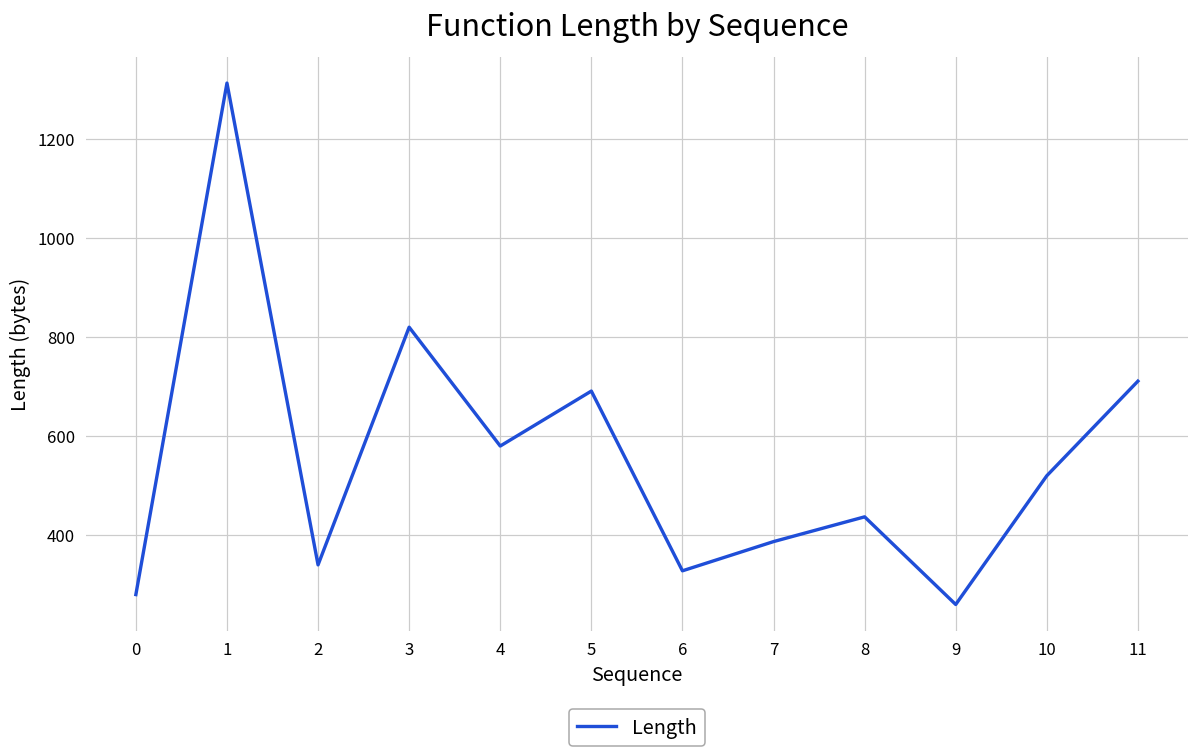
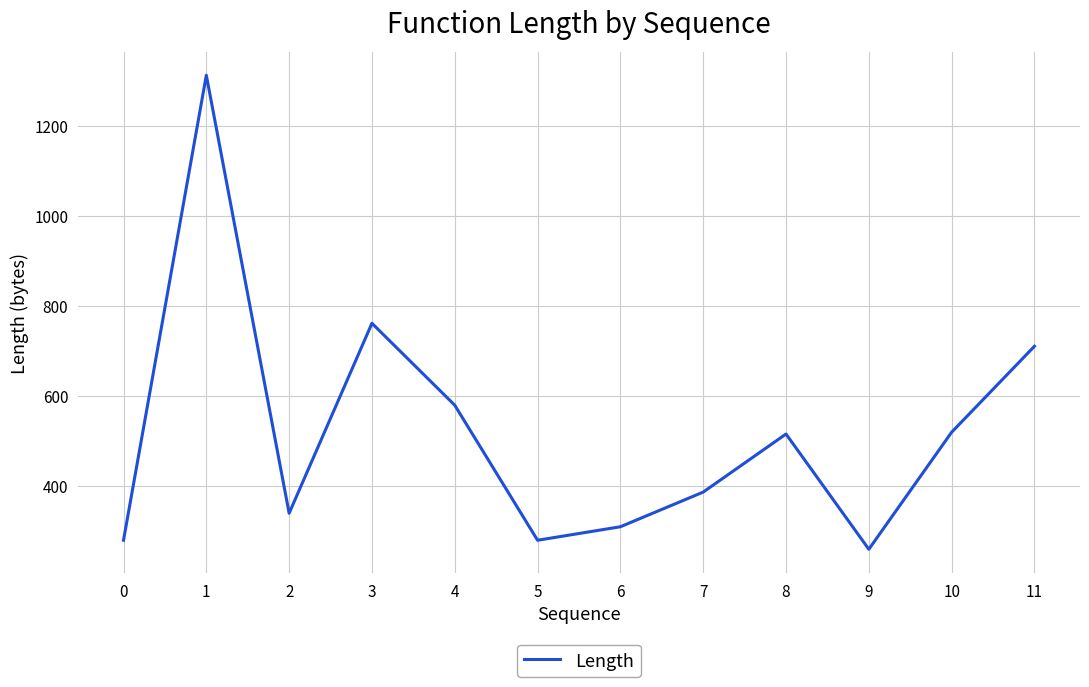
  {
    "0": 280,
    "1": 1310,
    "2": 340,
-   "3": 820,
+   "3": 760,
    "4": 580,
-   "5": 690,
-   "6": 330,
+   "5": 280,
+   "6": 310,
    "7": 390,
-   "8": 440,
+   "8": 520,
    "9": 260,
    "10": 520,
    "11": 710
  }
